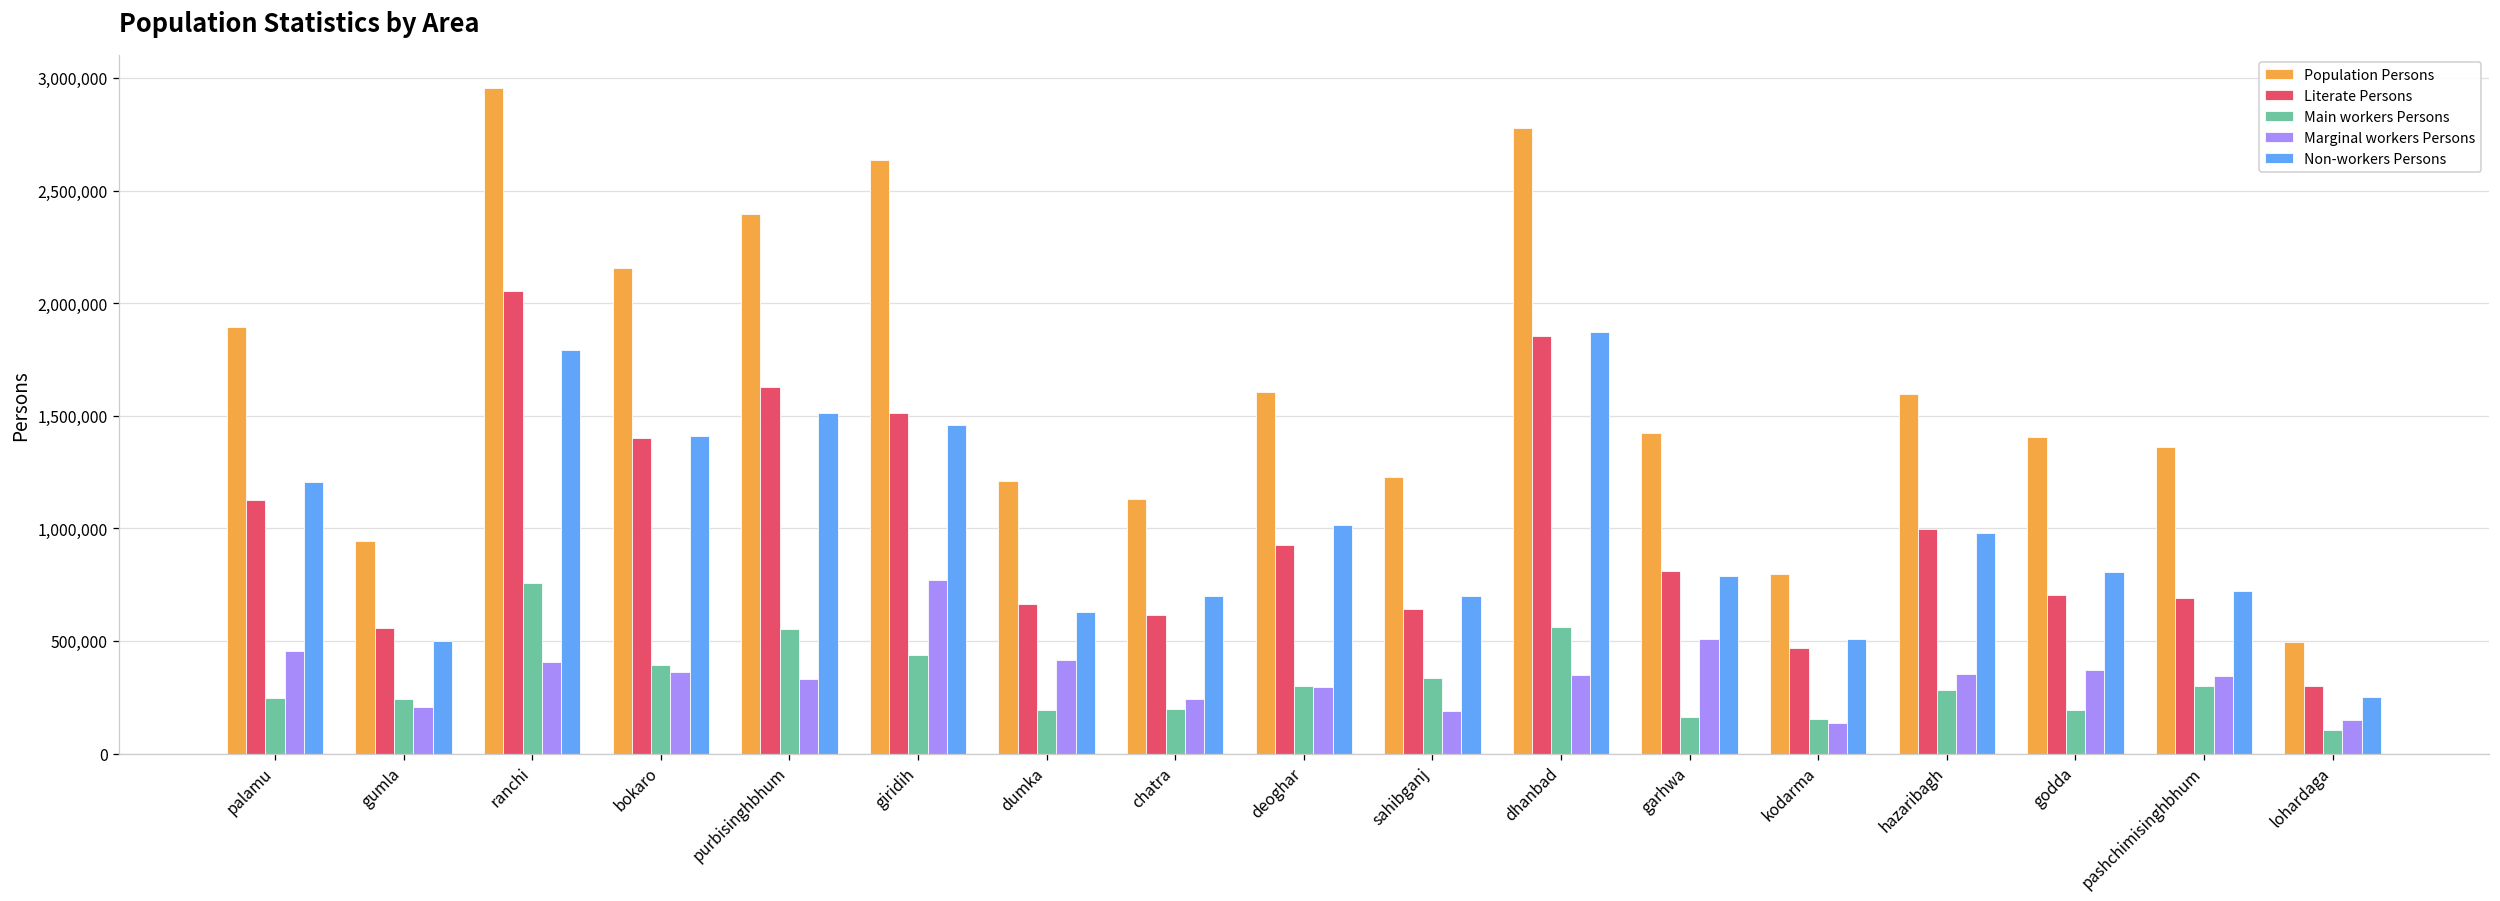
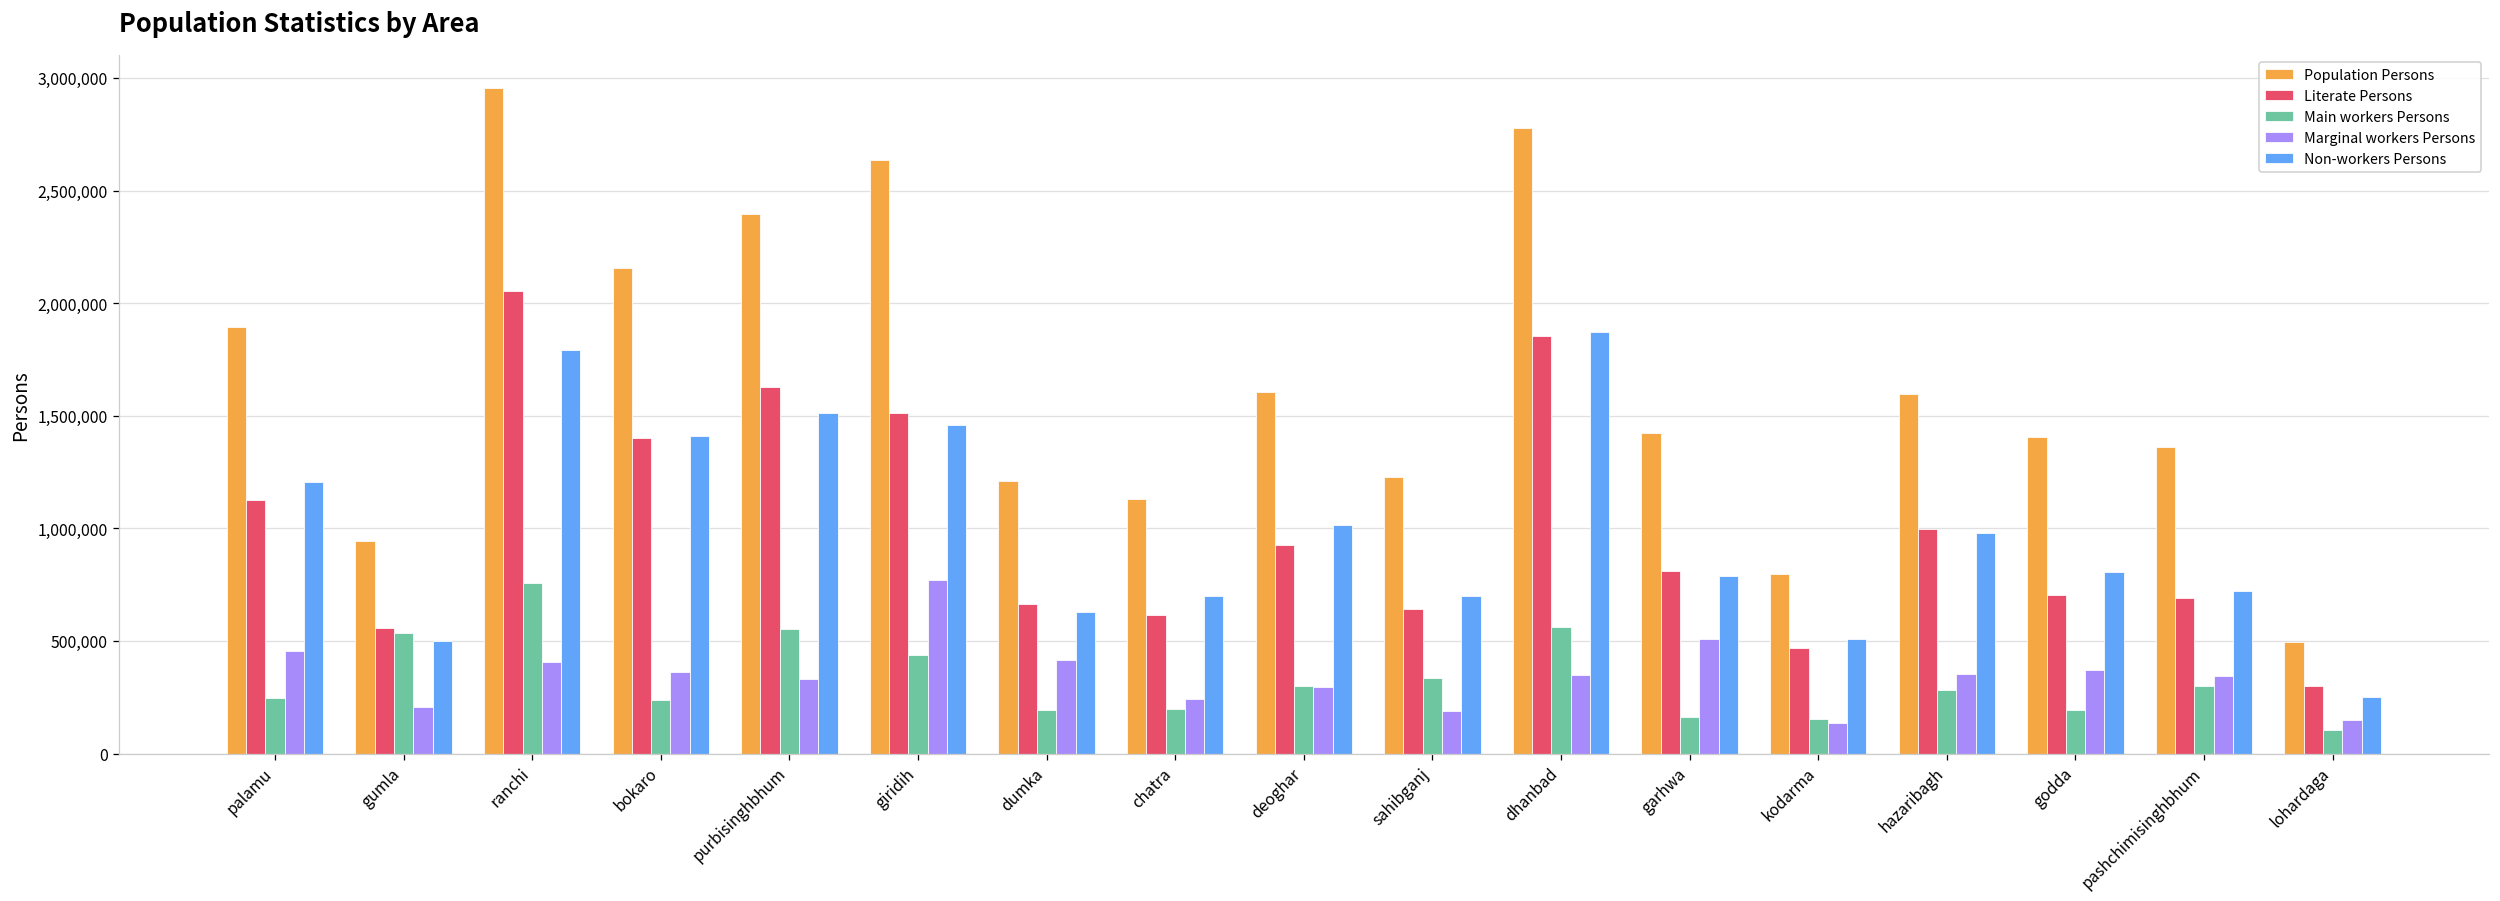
  {
    "Population Persons": {
      "palamu": "1,890,000",
      "gumla": "940,000",
      "ranchi": "2,950,000",
      "bokaro": "2,160,000",
      "purbisinghbhum": "2,400,000",
      "giridih": "2,640,000",
      "dumka": "1,210,000",
      "chatra": "1,130,000",
      "deoghar": "1,610,000",
      "sahibganj": "1,230,000",
      "dhanbad": "2,780,000",
      "garhwa": "1,420,000",
      "kodarma": "800,000",
      "hazaribagh": "1,600,000",
      "godda": "1,410,000",
      "pashchimisinghbhum": "1,360,000",
      "lohardaga": "500,000"
    },
    "Literate Persons": {
      "palamu": "1,120,000",
      "gumla": "560,000",
      "ranchi": "2,060,000",
      "bokaro": "1,400,000",
      "purbisinghbhum": "1,630,000",
      "giridih": "1,510,000",
      "dumka": "670,000",
      "chatra": "620,000",
      "deoghar": "930,000",
      "sahibganj": "640,000",
      "dhanbad": "1,850,000",
      "garhwa": "810,000",
      "kodarma": "470,000",
      "hazaribagh": "1,000,000",
      "godda": "700,000",
      "pashchimisinghbhum": "690,000",
      "lohardaga": "300,000"
    },
    "Main workers Persons": {
      "palamu": "250,000",
-     "gumla": "240,000",
+     "gumla": "530,000",
      "ranchi": "760,000",
-     "bokaro": "390,000",
+     "bokaro": "240,000",
      "purbisinghbhum": "550,000",
      "giridih": "440,000",
      "dumka": "190,000",
      "chatra": "200,000",
      "deoghar": "300,000",
      "sahibganj": "340,000",
      "dhanbad": "560,000",
      "garhwa": "160,000",
      "kodarma": "160,000",
      "hazaribagh": "280,000",
      "godda": "190,000",
      "pashchimisinghbhum": "300,000",
      "lohardaga": "100,000"
    },
    "Marginal workers Persons": {
      "palamu": "460,000",
      "gumla": "210,000",
      "ranchi": "410,000",
      "bokaro": "360,000",
      "purbisinghbhum": "330,000",
      "giridih": "770,000",
      "dumka": "410,000",
      "chatra": "240,000",
      "deoghar": "300,000",
      "sahibganj": "190,000",
      "dhanbad": "350,000",
      "garhwa": "510,000",
      "kodarma": "130,000",
      "hazaribagh": "350,000",
      "godda": "370,000",
      "pashchimisinghbhum": "340,000",
      "lohardaga": "150,000"
    },
    "Non-workers Persons": {
      "palamu": "1,200,000",
      "gumla": "500,000",
      "ranchi": "1,790,000",
      "bokaro": "1,410,000",
      "purbisinghbhum": "1,510,000",
      "giridih": "1,460,000",
      "dumka": "630,000",
      "chatra": "700,000",
      "deoghar": "1,010,000",
      "sahibganj": "700,000",
      "dhanbad": "1,870,000",
      "garhwa": "790,000",
      "kodarma": "510,000",
      "hazaribagh": "980,000",
      "godda": "810,000",
      "pashchimisinghbhum": "720,000",
      "lohardaga": "250,000"
    }
  }
